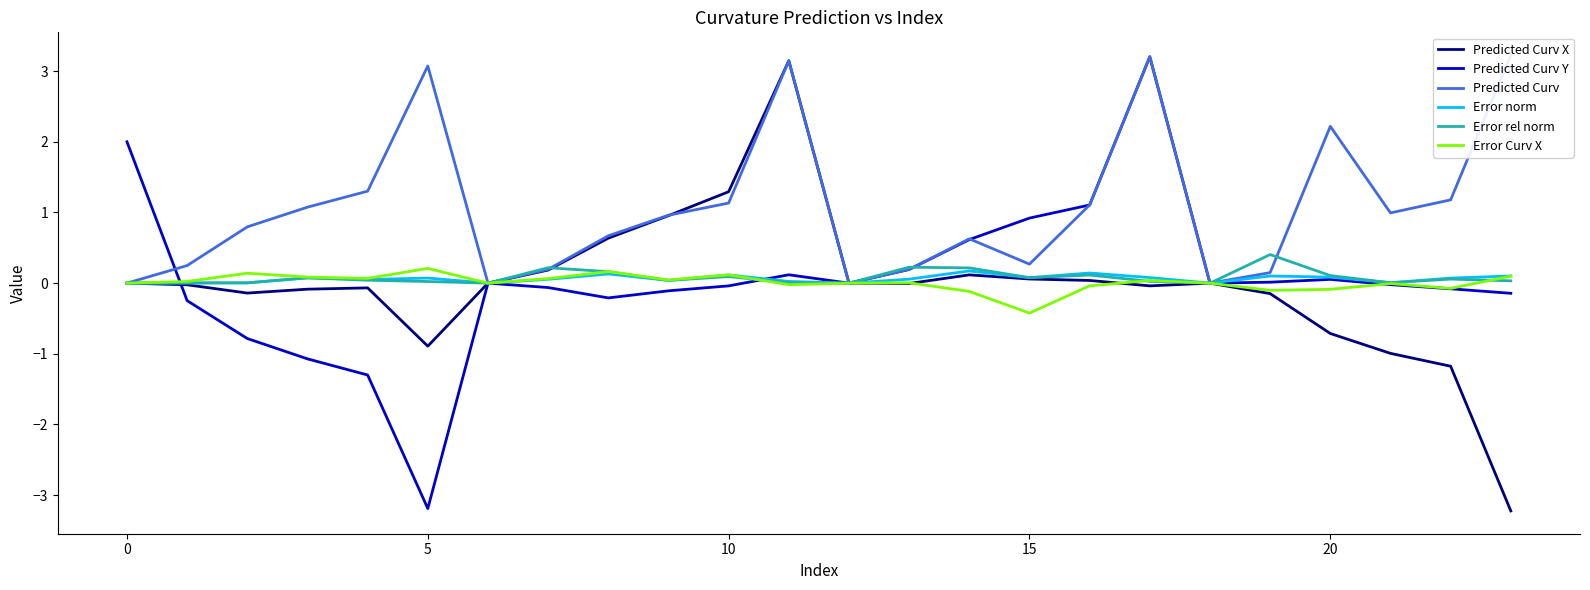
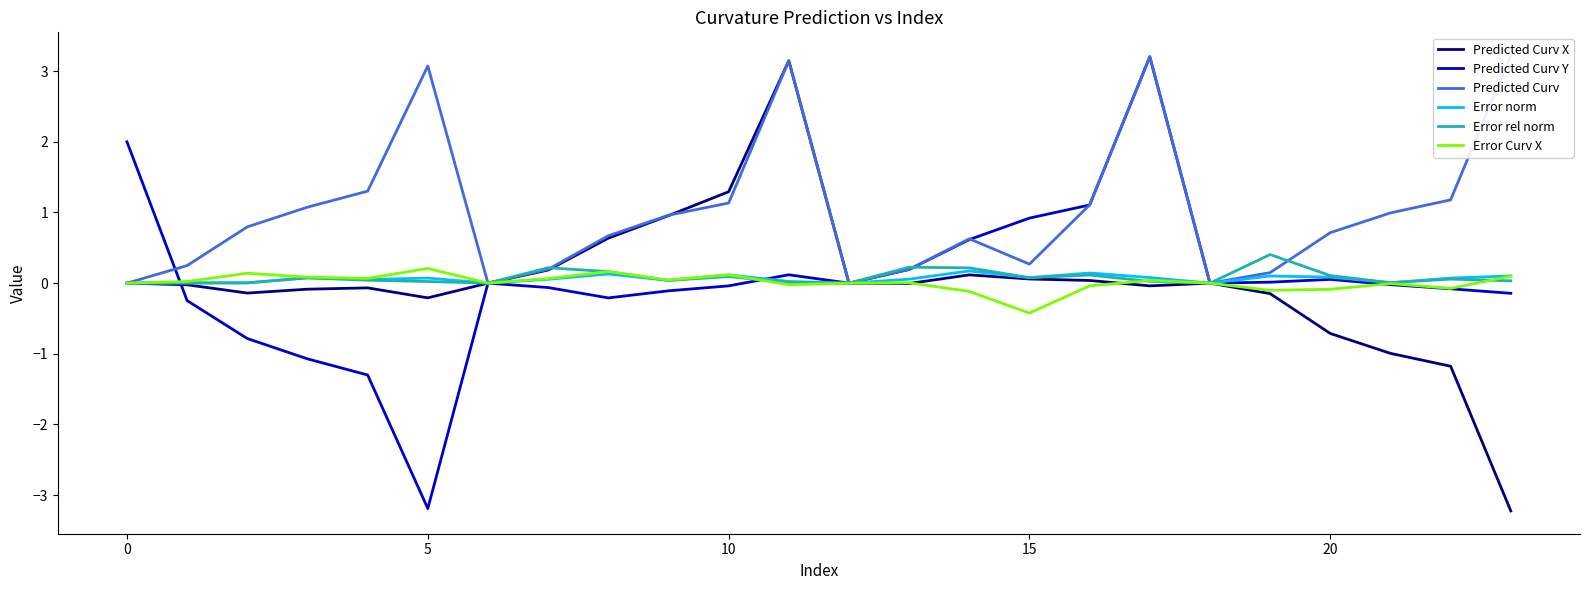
  {
    "Predicted Curv X": {
-     "5": -0.9,
+     "5": -0.2,
      "10": 1.3,
      "20": -0.7
    },
    "Predicted Curv Y": {
      "0": 2.0,
      "5": -3.2,
      "10": 0.0,
      "15": 0.9
    },
    "Predicted Curv": {
      "5": 3.1,
      "10": 1.1,
      "15": 0.3,
-     "20": 2.2
+     "20": 0.7
    },
    "Error norm": {
      "5": 0.1
    },
    "Error rel norm": {
      "5": 0.0
    },
    "Error Curv X": {
      "5": 0.2,
      "15": -0.4,
      "20": -0.1
    }
  }
